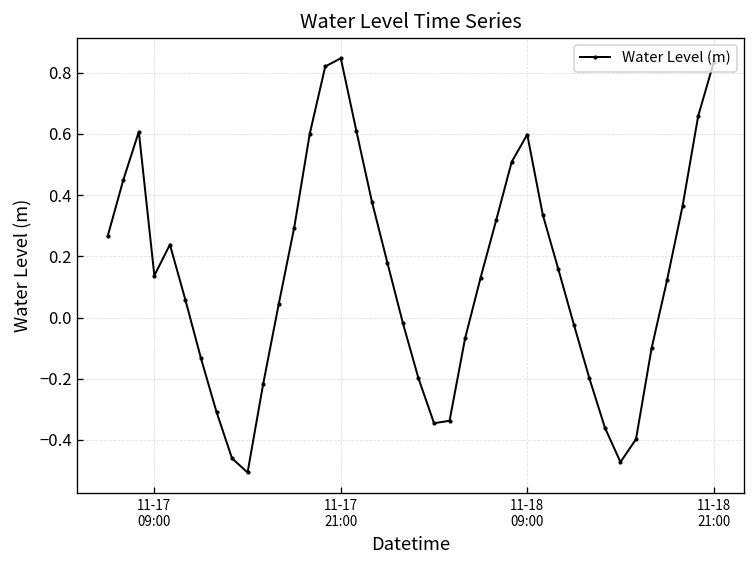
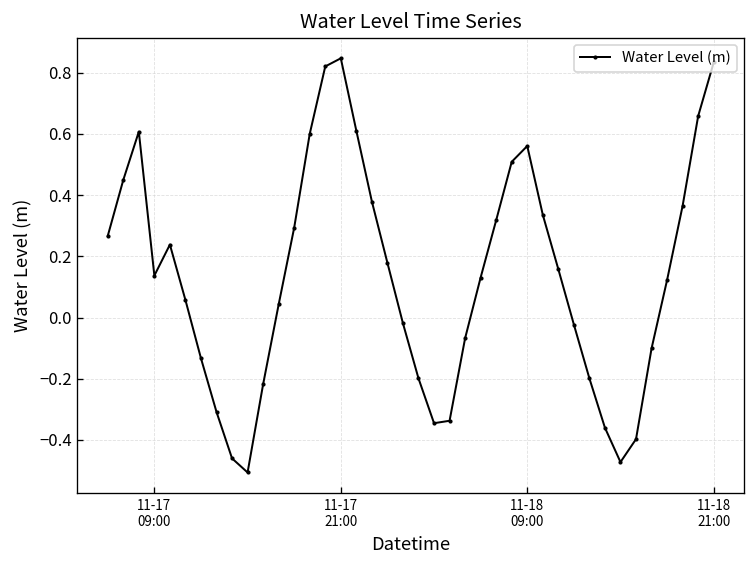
  {
    "11-17 09:00": 0.14,
    "11-17 21:00": 0.85,
-   "11-18 09:00": 0.60
+   "11-18 09:00": 0.56
  }
